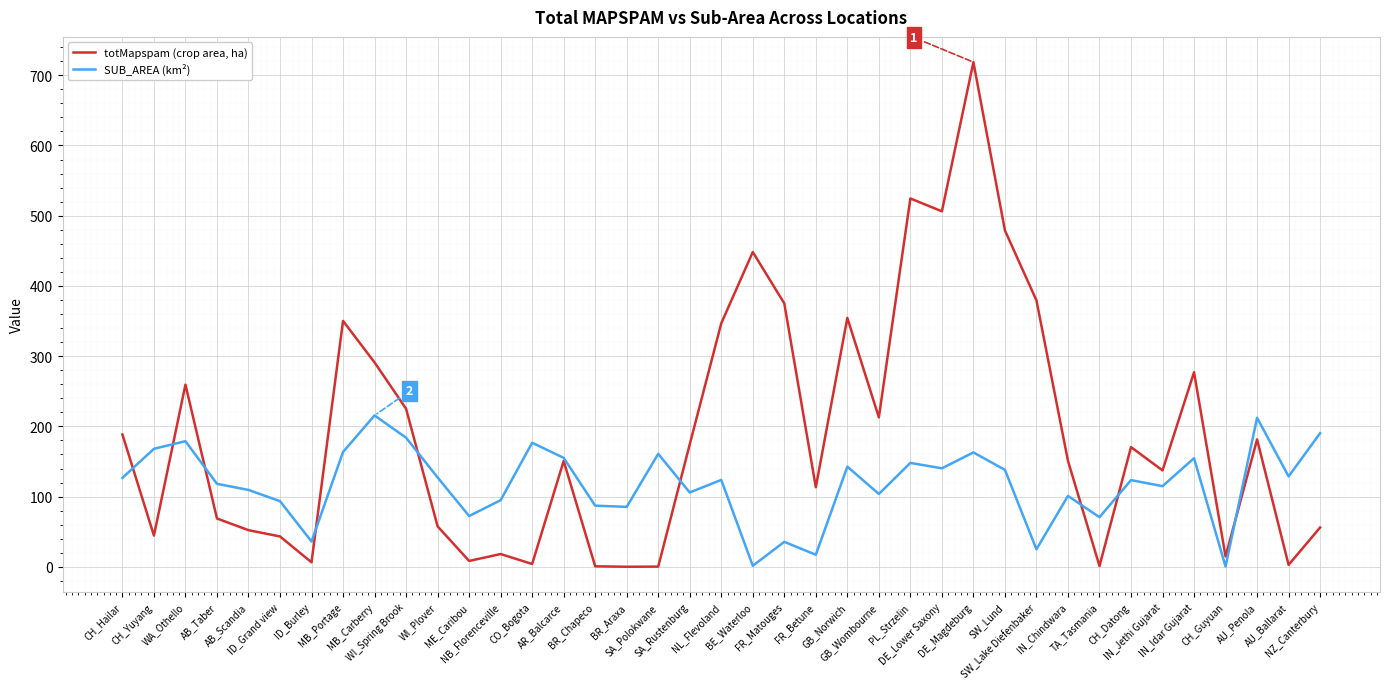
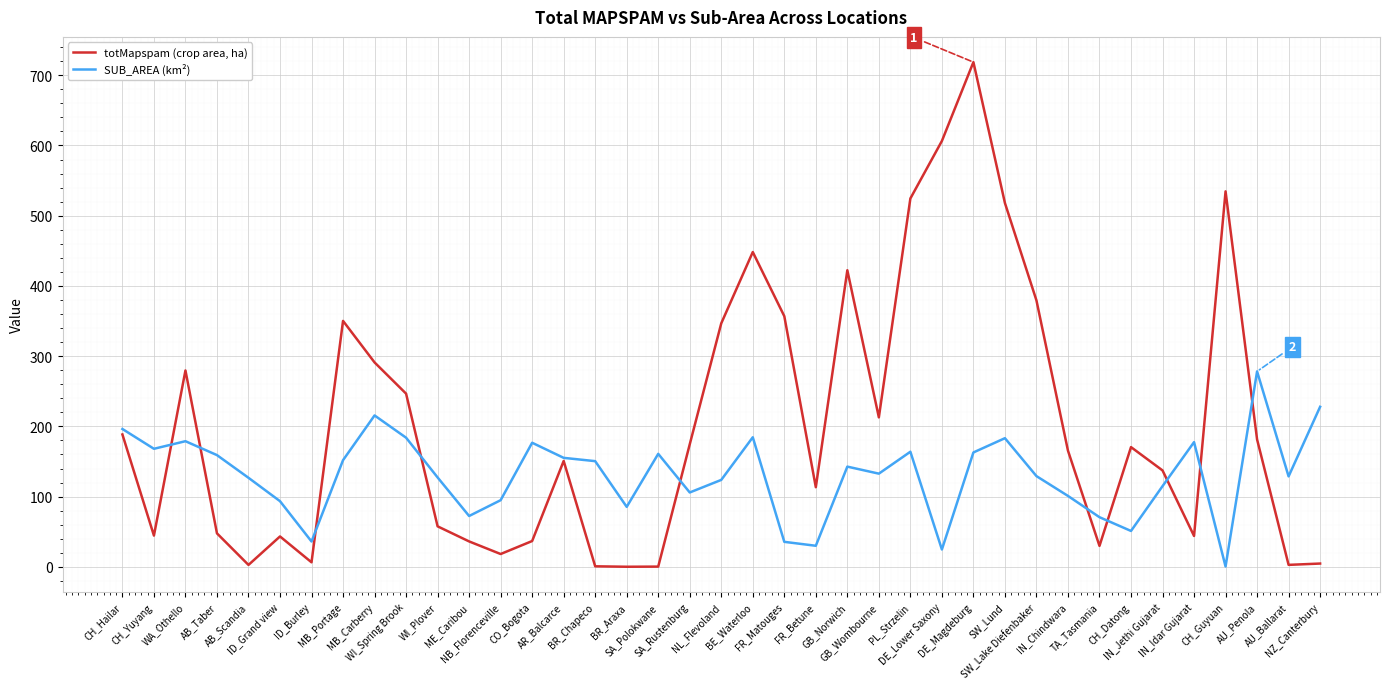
  {
    "totMapspam (crop area, ha)": {
      "CH_Hailar": 190,
      "CH_Yuyang": 40,
-     "WA_Othello": 260,
-     "AB_Taber": 70,
-     "AB_Scandia": 50,
+     "WA_Othello": 280,
+     "AB_Taber": 50,
+     "AB_Scandia": 0,
      "ID_Grand view": 40,
      "ID_Burley": 10,
      "MB_Portage": 350,
      "MB_Carberry": 290,
-     "WI_Spring Brook": 230,
+     "WI_Spring Brook": 250,
      "WI_Plover": 60,
-     "ME_Caribou": 10,
+     "ME_Caribou": 40,
      "NB_Florenceville": 20,
-     "CO_Bogota": 0,
+     "CO_Bogota": 40,
      "AR_Balcarce": 150,
      "BR_Chapeco": 0,
      "BR_Araxa": 0,
      "SA_Polokwane": 0,
      "SA_Rustenburg": 170,
      "NL_Flevoland": 350,
      "BE_Waterloo": 450,
-     "FR_Matouges": 380,
+     "FR_Matouges": 360,
      "FR_Betune": 110,
-     "GB_Norwich": 350,
+     "GB_Norwich": 420,
      "GB_Wombourne": 210,
      "PL_Strzelin": 520,
-     "DE_Lower Saxony": 510,
+     "DE_Lower Saxony": 610,
      "DE_Magdeburg": 720,
-     "SW_Lund": 480,
+     "SW_Lund": 520,
      "SW_Lake Diefenbaker": 380,
-     "IN_Chindwara": 150,
-     "TA_Tasmania": 0,
+     "IN_Chindwara": 170,
+     "TA_Tasmania": 30,
      "CH_Datong": 170,
      "IN_Jethi Gujarat": 140,
-     "IN_Idar Gujarat": 280,
-     "CH_Guyuan": 10,
+     "IN_Idar Gujarat": 40,
+     "CH_Guyuan": 530,
      "AU_Penola": 180,
      "AU_Ballarat": 0,
-     "NZ_Canterbury": 60
+     "NZ_Canterbury": 0
    },
    "SUB_AREA (km²)": {
-     "CH_Hailar": 130,
+     "CH_Hailar": 200,
      "CH_Yuyang": 170,
      "WA_Othello": 180,
-     "AB_Taber": 120,
-     "AB_Scandia": 110,
+     "AB_Taber": 160,
+     "AB_Scandia": 130,
      "ID_Grand view": 90,
      "ID_Burley": 40,
-     "MB_Portage": 160,
+     "MB_Portage": 150,
      "MB_Carberry": 220,
      "WI_Spring Brook": 180,
      "WI_Plover": 130,
      "ME_Caribou": 70,
      "NB_Florenceville": 90,
      "CO_Bogota": 180,
      "AR_Balcarce": 160,
-     "BR_Chapeco": 90,
+     "BR_Chapeco": 150,
      "BR_Araxa": 90,
      "SA_Polokwane": 160,
      "SA_Rustenburg": 110,
      "NL_Flevoland": 120,
-     "BE_Waterloo": 0,
+     "BE_Waterloo": 180,
      "FR_Matouges": 40,
-     "FR_Betune": 20,
+     "FR_Betune": 30,
      "GB_Norwich": 140,
-     "GB_Wombourne": 100,
-     "PL_Strzelin": 150,
-     "DE_Lower Saxony": 140,
+     "GB_Wombourne": 130,
+     "PL_Strzelin": 160,
+     "DE_Lower Saxony": 20,
      "DE_Magdeburg": 160,
-     "SW_Lund": 140,
-     "SW_Lake Diefenbaker": 30,
+     "SW_Lund": 180,
+     "SW_Lake Diefenbaker": 130,
      "IN_Chindwara": 100,
      "TA_Tasmania": 70,
-     "CH_Datong": 120,
+     "CH_Datong": 50,
      "IN_Jethi Gujarat": 110,
-     "IN_Idar Gujarat": 150,
+     "IN_Idar Gujarat": 180,
      "CH_Guyuan": 0,
-     "AU_Penola": 210,
+     "AU_Penola": 280,
      "AU_Ballarat": 130,
-     "NZ_Canterbury": 190
+     "NZ_Canterbury": 230
    }
  }
